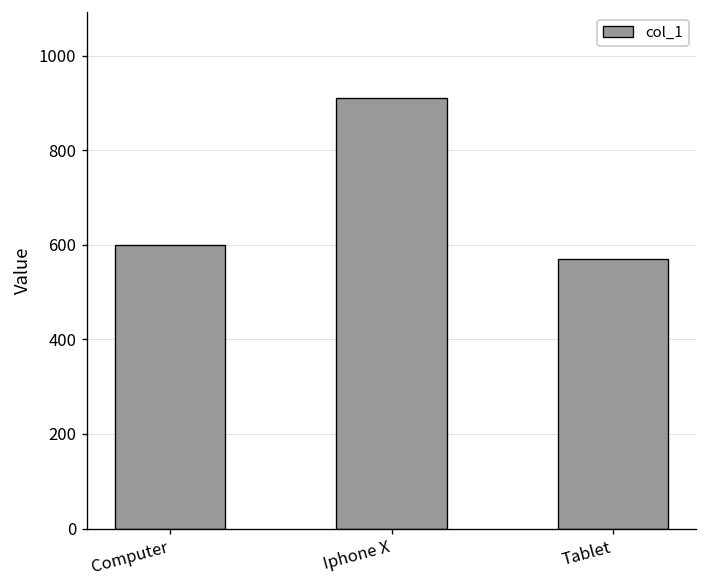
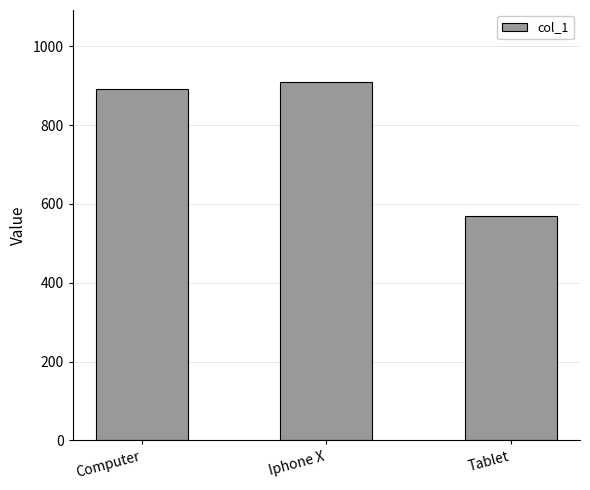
  {
-   "Computer": 600,
+   "Computer": 890,
    "Iphone X": 910,
    "Tablet": 570
  }
